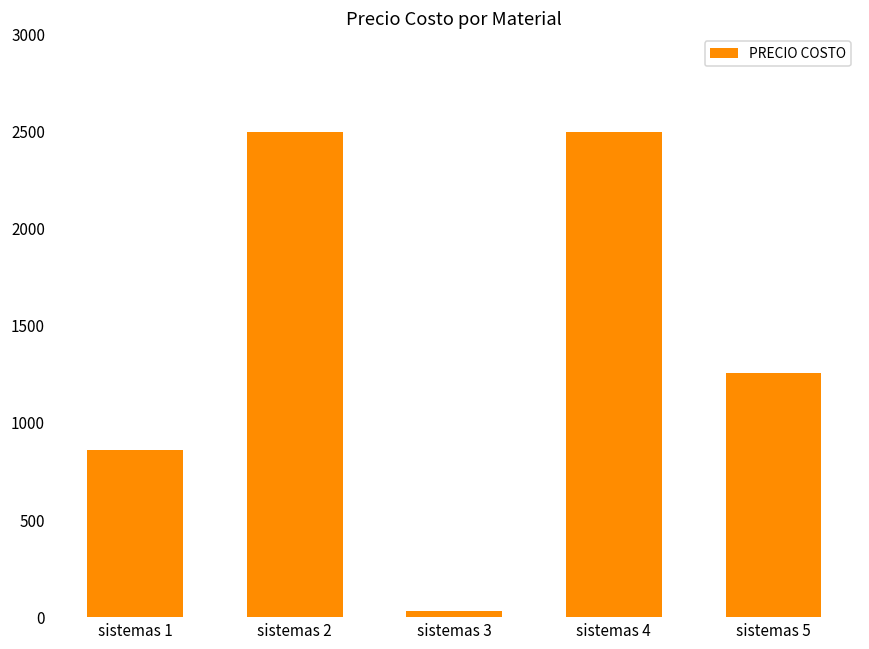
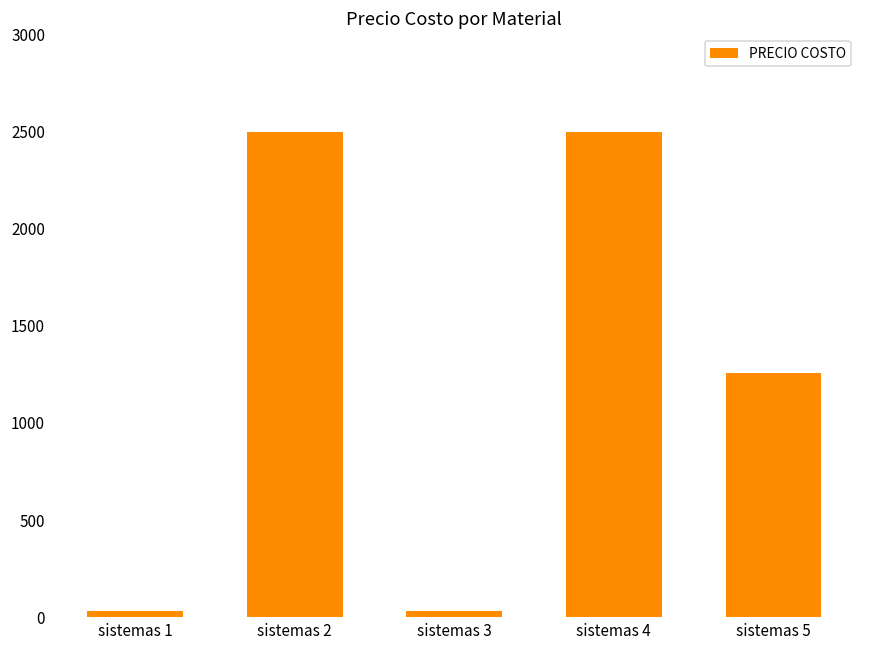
  {
-   "sistemas 1": 860,
+   "sistemas 1": 30,
    "sistemas 2": 2500,
    "sistemas 3": 30,
    "sistemas 4": 2500,
    "sistemas 5": 1260
  }
